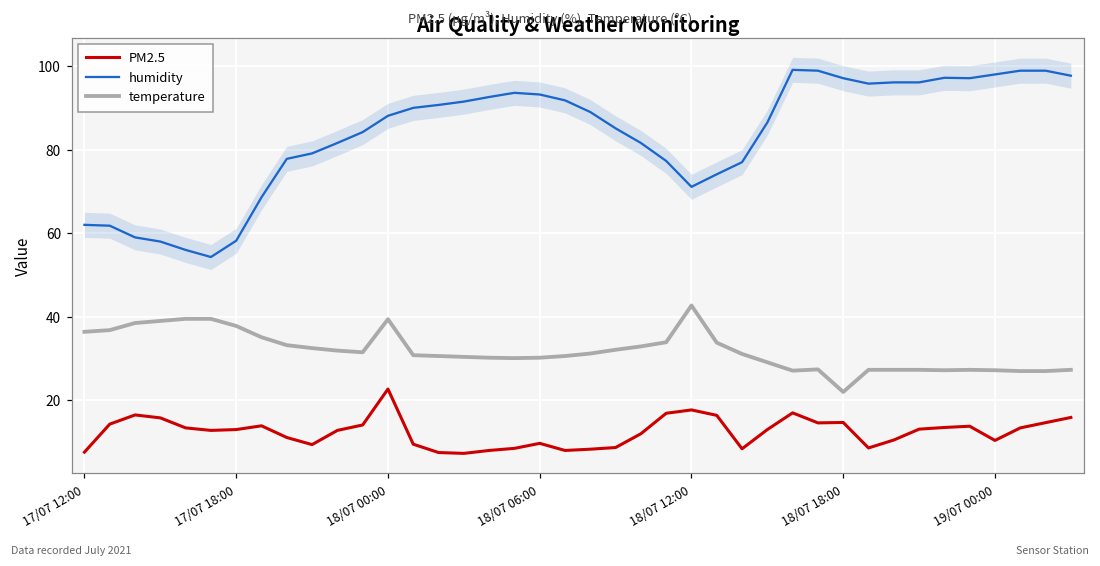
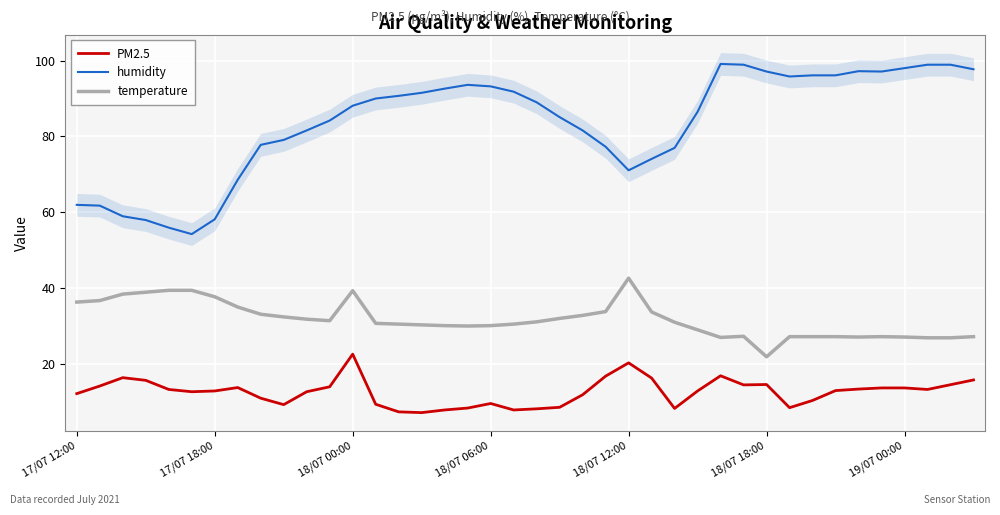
  {
    "PM2.5": {
-     "17/07 12:00": 8,
+     "17/07 12:00": 12,
      "17/07 18:00": 13,
      "18/07 00:00": 23,
      "18/07 06:00": 10,
-     "18/07 12:00": 18,
+     "18/07 12:00": 20,
      "18/07 18:00": 15,
-     "19/07 00:00": 10
+     "19/07 00:00": 14
    },
    "temperature": {
      "17/07 12:00": 36,
      "17/07 18:00": 38,
      "18/07 00:00": 39,
      "18/07 06:00": 30,
      "18/07 12:00": 43,
      "18/07 18:00": 22,
      "19/07 00:00": 27
    }
  }
